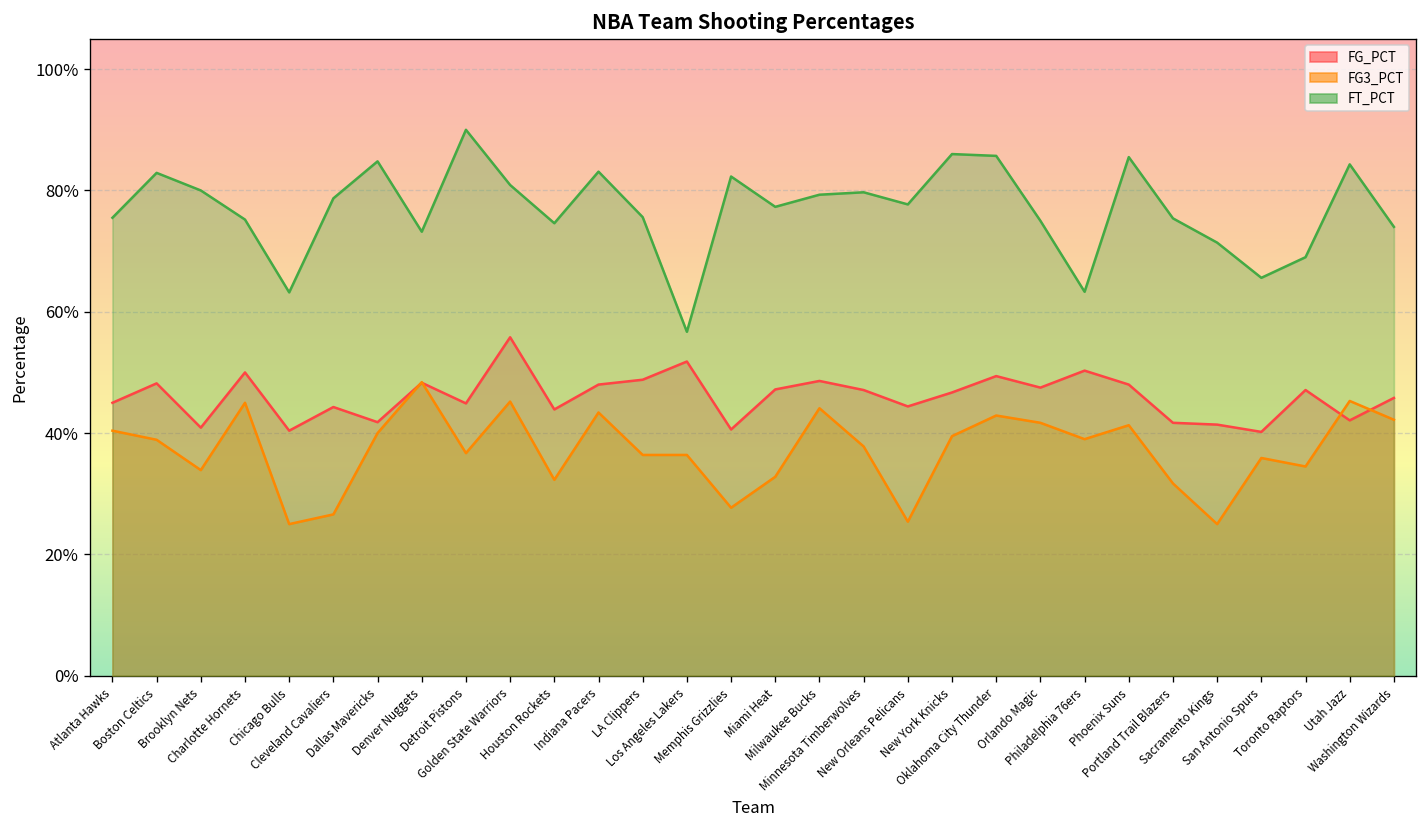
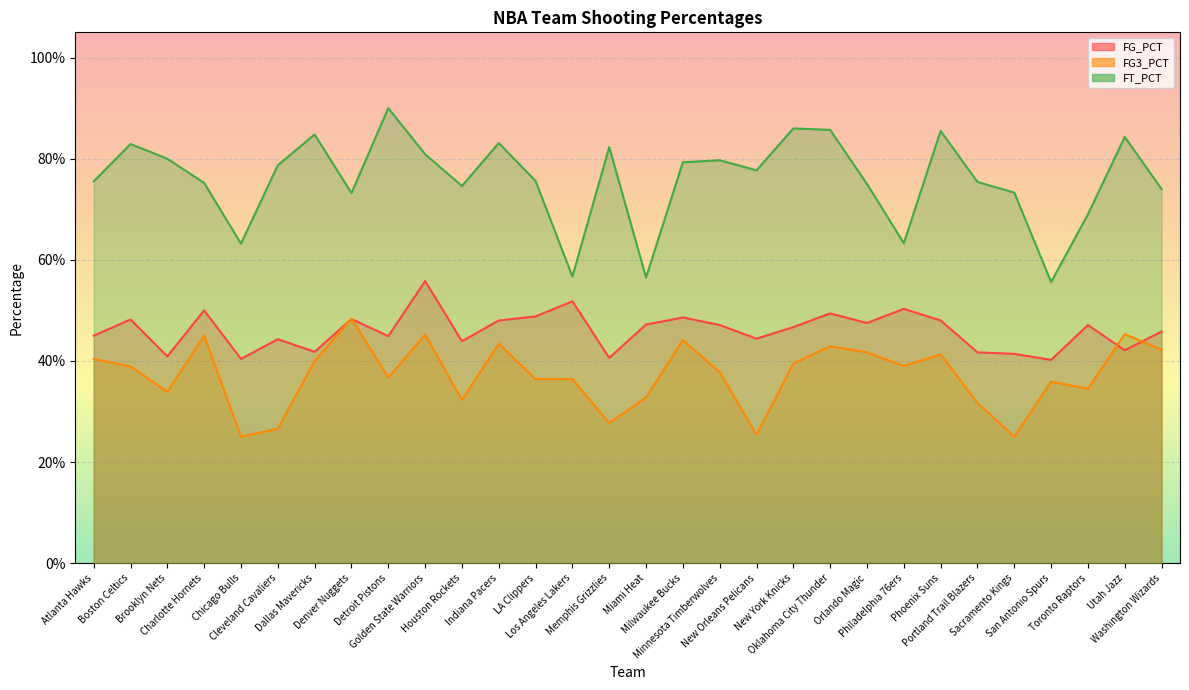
  {
    "FT_PCT": {
      "Atlanta Hawks": "76%",
      "Boston Celtics": "83%",
      "Brooklyn Nets": "80%",
      "Charlotte Hornets": "75%",
      "Chicago Bulls": "63%",
      "Cleveland Cavaliers": "79%",
      "Dallas Mavericks": "85%",
      "Denver Nuggets": "73%",
      "Detroit Pistons": "90%",
      "Golden State Warriors": "81%",
      "Houston Rockets": "75%",
      "Indiana Pacers": "83%",
      "LA Clippers": "76%",
      "Los Angeles Lakers": "57%",
      "Memphis Grizzlies": "82%",
-     "Miami Heat": "77%",
+     "Miami Heat": "56%",
      "Milwaukee Bucks": "79%",
      "Minnesota Timberwolves": "80%",
      "New Orleans Pelicans": "78%",
      "New York Knicks": "86%",
      "Oklahoma City Thunder": "86%",
      "Orlando Magic": "75%",
      "Philadelphia 76ers": "63%",
      "Phoenix Suns": "86%",
      "Portland Trail Blazers": "75%",
-     "Sacramento Kings": "71%",
-     "San Antonio Spurs": "66%",
+     "Sacramento Kings": "73%",
+     "San Antonio Spurs": "56%",
      "Toronto Raptors": "69%",
      "Utah Jazz": "84%",
      "Washington Wizards": "74%"
    }
  }
